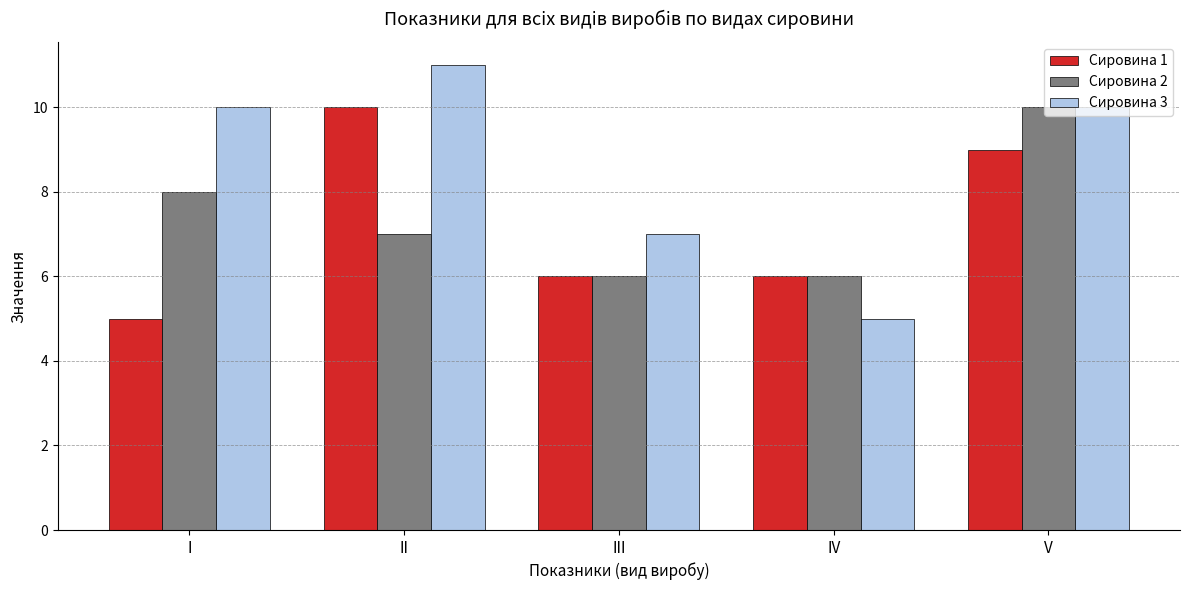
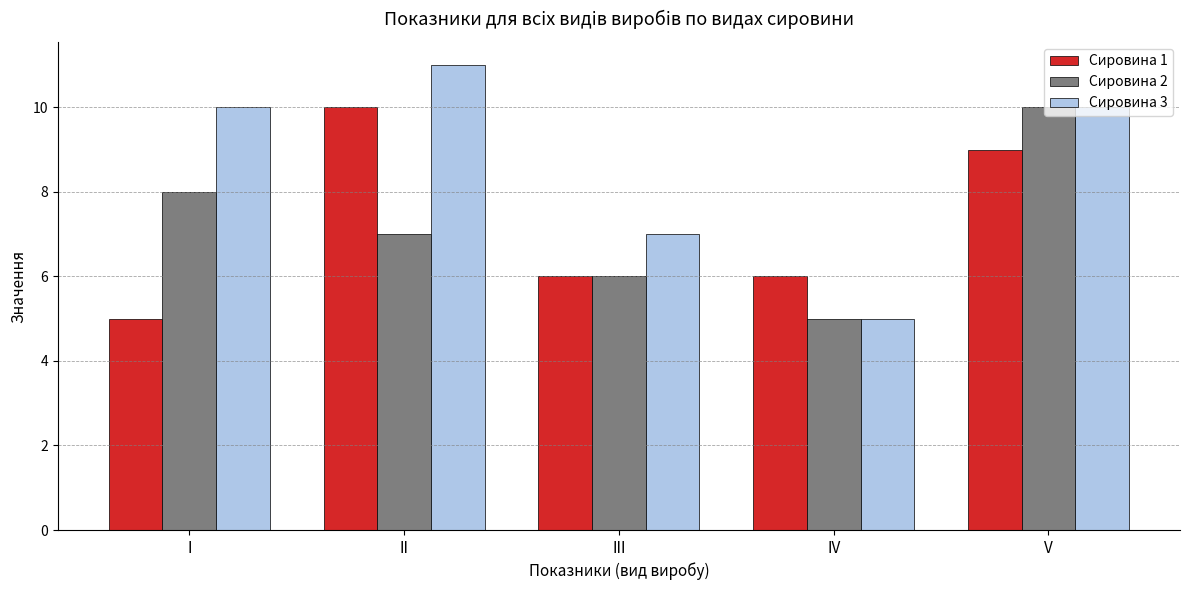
  {
    "Сировина 1": {
      "І": 5,
      "ІІ": 10,
      "ІІІ": 6,
      "IV": 6,
      "V": 9
    },
    "Сировина 2": {
      "І": 8,
      "ІІ": 7,
      "ІІІ": 6,
-     "IV": 6
+     "IV": 5
    },
    "Сировина 3": {
      "І": 10,
      "ІІ": 11,
      "ІІІ": 7,
      "IV": 5
    }
  }
